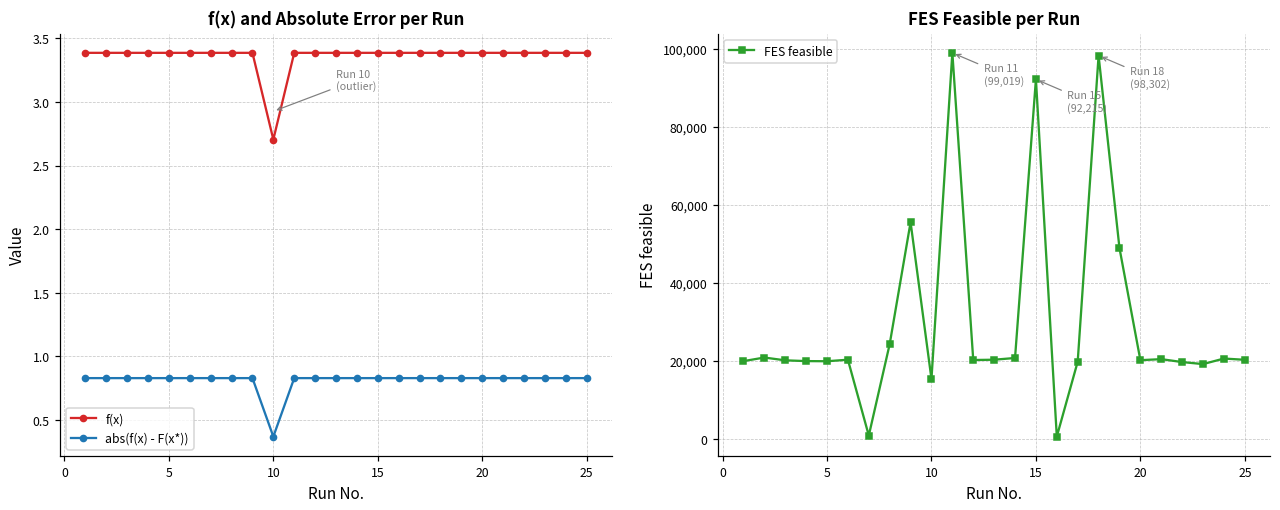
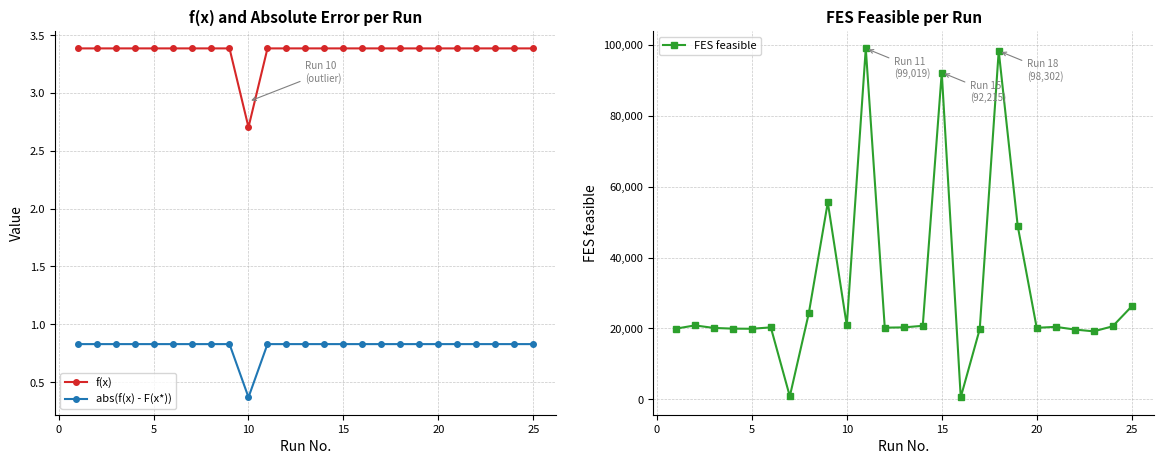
  {
    "f(x) and Absolute Error per Run": {
      "f(x)": {
        "5": "3.39",
        "10": "2.70",
        "20": "3.39",
        "25": "3.39"
      },
      "abs(f(x) - F(x*))": {
        "5": "0.83",
        "10": "0.37",
        "15": "0.83",
        "20": "0.83",
        "25": "0.83"
      }
    },
    "FES Feasible per Run": {
      "5": "20,000",
-     "10": "15,000",
+     "10": "21,000",
      "20": "20,000",
-     "25": "20,000"
+     "25": "26,000"
    }
  }
